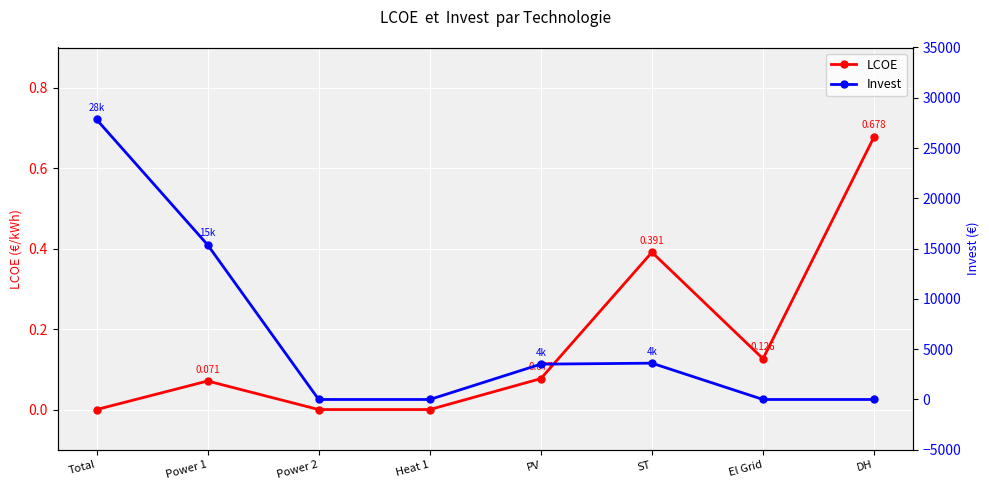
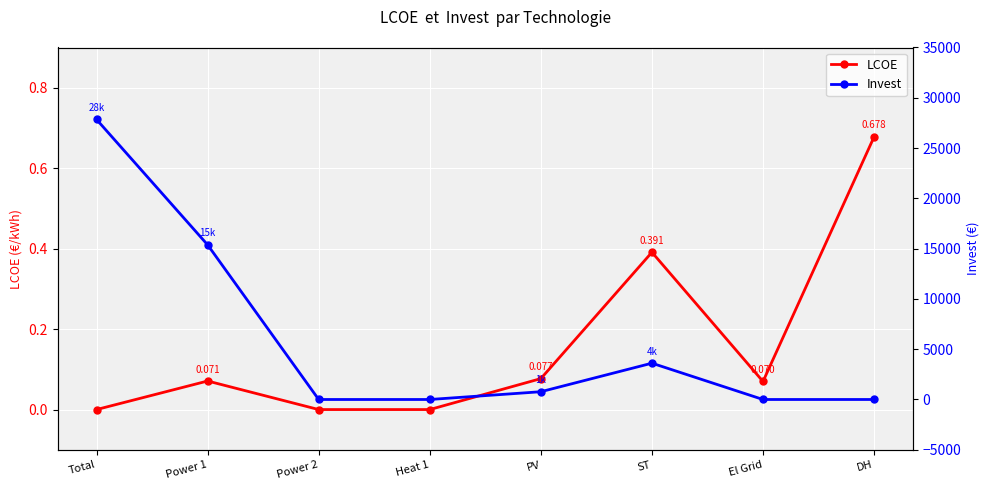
  {
    "LCOE": {
      "Power 1": "0.071",
      "PV": "0.077",
      "ST": "0.391",
-     "El Grid": "0.126",
+     "El Grid": "0.070",
      "DH": "0.678"
    },
    "Invest": {
      "Total": "28k",
      "Power 1": "15k",
-     "PV": "4k",
+     "PV": "1k",
      "ST": "4k"
    }
  }
